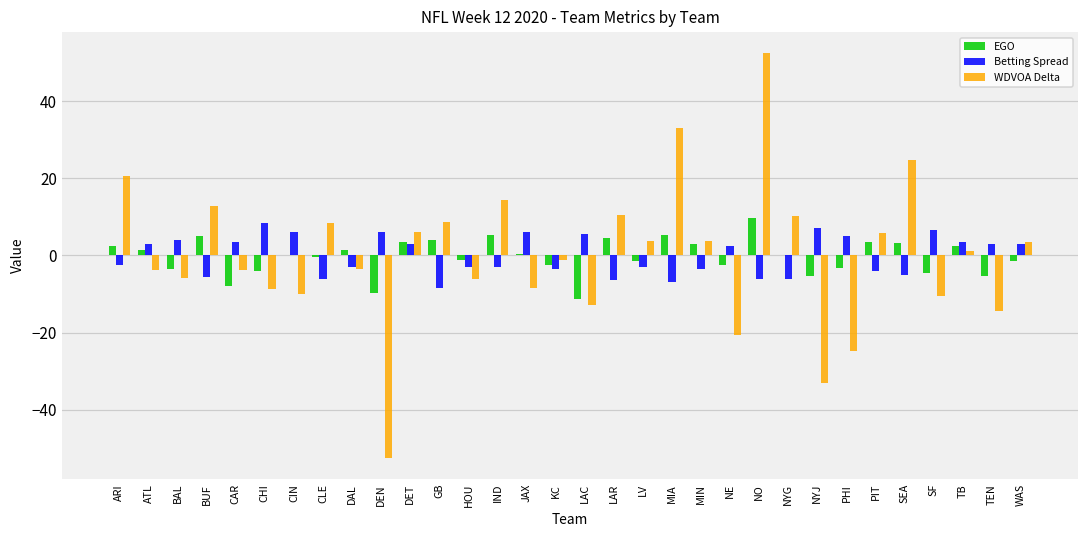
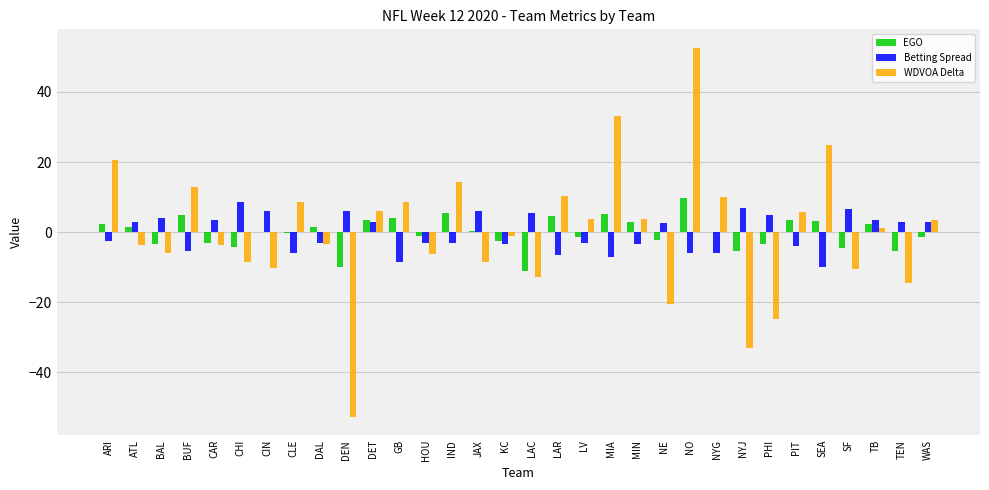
  {
    "EGO": {
      "ARI": 2,
      "ATL": 1,
      "BAL": -3,
      "BUF": 5,
-     "CAR": -8,
+     "CAR": -3,
      "CHI": -4,
      "DAL": 1,
      "DEN": -10,
      "DET": 4,
      "GB": 4,
      "HOU": -1,
      "IND": 5,
      "KC": -2,
      "LAC": -11,
      "LAR": 4,
      "LV": -1,
      "MIA": 5,
      "MIN": 3,
      "NE": -2,
      "NO": 10,
      "NYJ": -5,
      "PHI": -3,
      "PIT": 3,
      "SEA": 3,
      "SF": -4,
      "TB": 2,
      "TEN": -5,
      "WAS": -1
    },
    "Betting Spread": {
      "ARI": -3,
      "ATL": 3,
      "BAL": 4,
      "BUF": -6,
      "CAR": 4,
      "CHI": 9,
      "CIN": 6,
      "CLE": -6,
      "DAL": -3,
      "DEN": 6,
      "DET": 3,
      "GB": -9,
      "HOU": -3,
      "IND": -3,
      "JAX": 6,
      "KC": -4,
      "LAC": 6,
      "LAR": -7,
      "LV": -3,
      "MIA": -7,
      "MIN": -4,
      "NE": 3,
      "NO": -6,
      "NYG": -6,
      "NYJ": 7,
      "PHI": 5,
      "PIT": -4,
-     "SEA": -5,
+     "SEA": -10,
      "SF": 7,
      "TB": 4,
      "TEN": 3,
      "WAS": 3
    },
    "WDVOA Delta": {
      "ARI": 21,
      "ATL": -4,
      "BAL": -6,
      "BUF": 13,
      "CAR": -4,
      "CHI": -9,
      "CIN": -10,
      "CLE": 9,
      "DAL": -4,
      "DEN": -53,
      "DET": 6,
      "GB": 9,
      "HOU": -6,
      "IND": 14,
      "JAX": -9,
      "KC": -1,
      "LAC": -13,
      "LAR": 10,
      "LV": 4,
      "MIA": 33,
      "MIN": 4,
      "NE": -21,
      "NO": 53,
      "NYG": 10,
      "NYJ": -33,
      "PHI": -25,
      "PIT": 6,
      "SEA": 25,
      "SF": -10,
      "TB": 1,
      "TEN": -14,
      "WAS": 4
    }
  }
